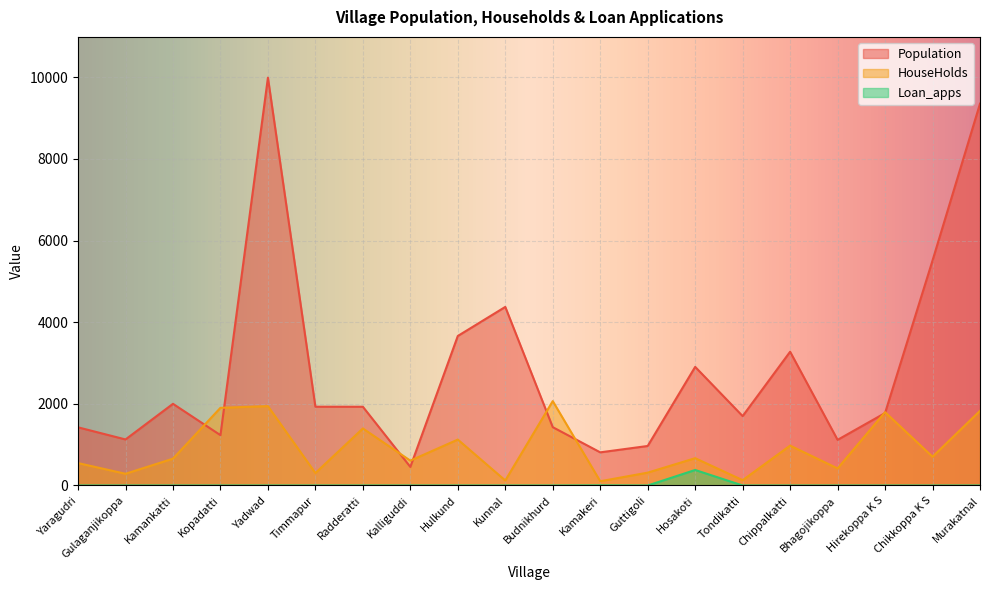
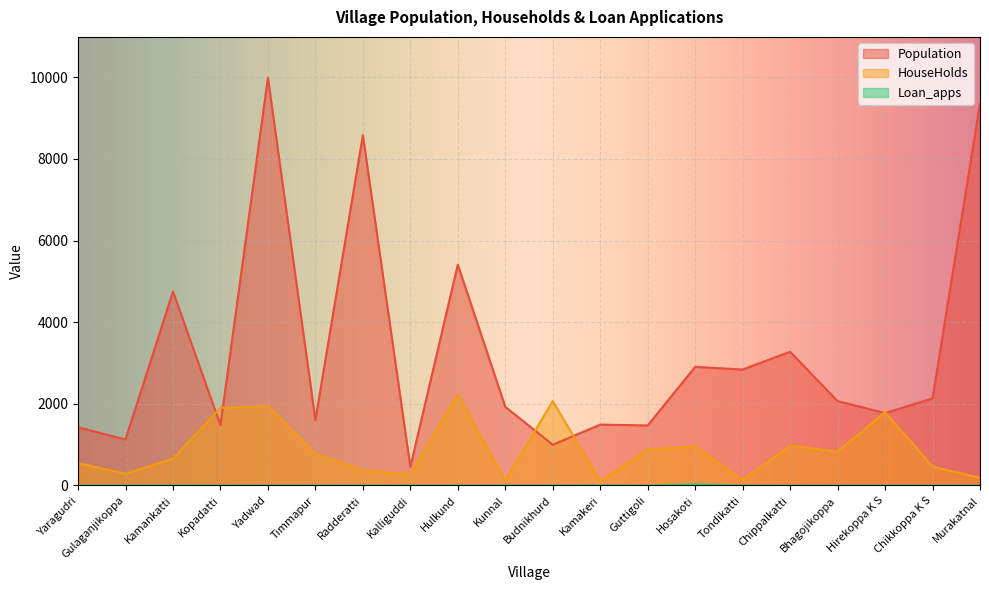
  {
    "Population": {
      "Yaragudri": 1400,
      "Gulaganjikoppa": 1100,
-     "Kamankatti": 2000,
-     "Kopadatti": 1200,
+     "Kamankatti": 4800,
+     "Kopadatti": 1500,
      "Yadwad": 10000,
-     "Timmapur": 1900,
-     "Radderatti": 1900,
+     "Timmapur": 1600,
+     "Radderatti": 8600,
      "Kalliguddi": 500,
-     "Hulkund": 3700,
-     "Kunnal": 4400,
-     "Budnikhurd": 1400,
-     "Kamakeri": 800,
-     "Guttigoli": 1000,
+     "Hulkund": 5400,
+     "Kunnal": 1900,
+     "Budnikhurd": 1000,
+     "Kamakeri": 1500,
+     "Guttigoli": 1500,
      "Hosakoti": 2900,
-     "Tondikatti": 1700,
+     "Tondikatti": 2800,
      "Chippalkatti": 3300,
-     "Bhagojikoppa": 1100,
-     "Chikkoppa K S": 5500,
+     "Bhagojikoppa": 2100,
+     "Chikkoppa K S": 2100,
      "Murakatnal": 9400
    },
    "HouseHolds": {
      "Yaragudri": 500,
      "Gulaganjikoppa": 300,
      "Kamankatti": 700,
      "Kopadatti": 1900,
      "Yadwad": 1900,
-     "Timmapur": 300,
-     "Radderatti": 1400,
-     "Kalliguddi": 600,
-     "Hulkund": 1100,
+     "Timmapur": 800,
+     "Radderatti": 400,
+     "Kalliguddi": 300,
+     "Hulkund": 2200,
      "Kunnal": 100,
      "Budnikhurd": 2100,
      "Kamakeri": 100,
-     "Guttigoli": 300,
-     "Hosakoti": 700,
+     "Guttigoli": 900,
+     "Hosakoti": 1000,
      "Tondikatti": 100,
      "Chippalkatti": 1000,
-     "Bhagojikoppa": 400,
-     "Chikkoppa K S": 700,
-     "Murakatnal": 1800
+     "Bhagojikoppa": 800,
+     "Chikkoppa K S": 500,
+     "Murakatnal": 200
    },
    "Loan_apps": {
      "Yaragudri": 0,
      "Gulaganjikoppa": 0,
      "Kamankatti": 0,
      "Kopadatti": 0,
      "Yadwad": 0,
      "Timmapur": 0,
      "Radderatti": 0,
      "Kalliguddi": 0,
      "Hulkund": 0,
      "Kunnal": 0,
      "Budnikhurd": 0,
      "Kamakeri": 0,
      "Guttigoli": 0,
-     "Hosakoti": 400,
+     "Hosakoti": 0,
      "Tondikatti": 0,
      "Chippalkatti": 0,
      "Bhagojikoppa": 0,
      "Hirekoppa K S": 0,
      "Chikkoppa K S": 0,
      "Murakatnal": 0
    }
  }
